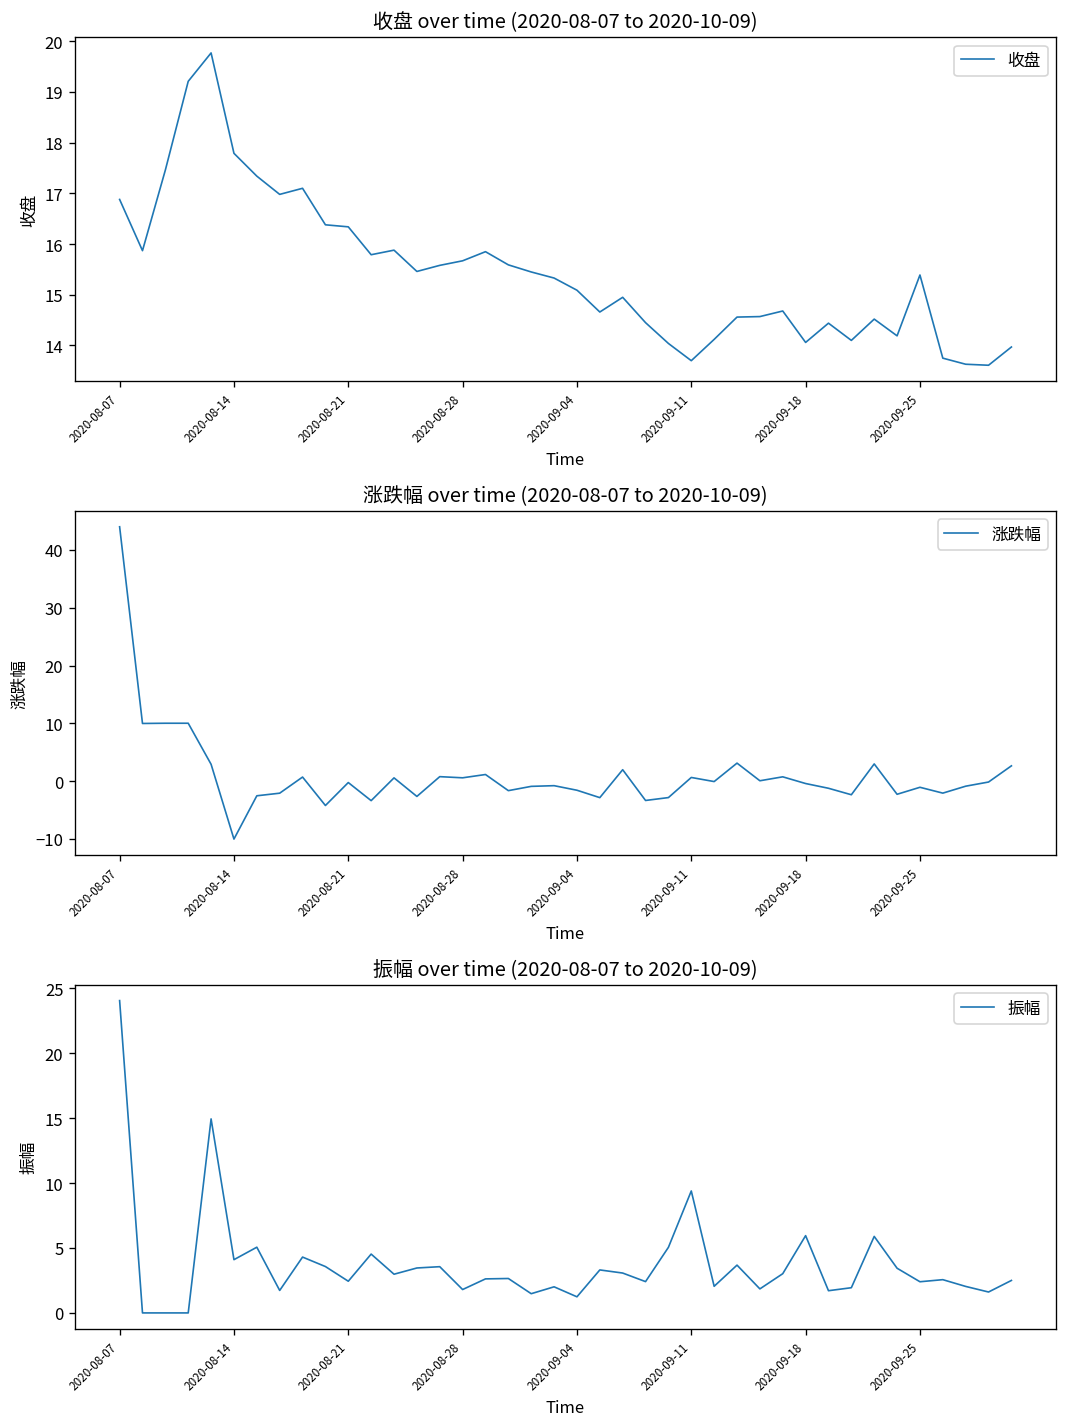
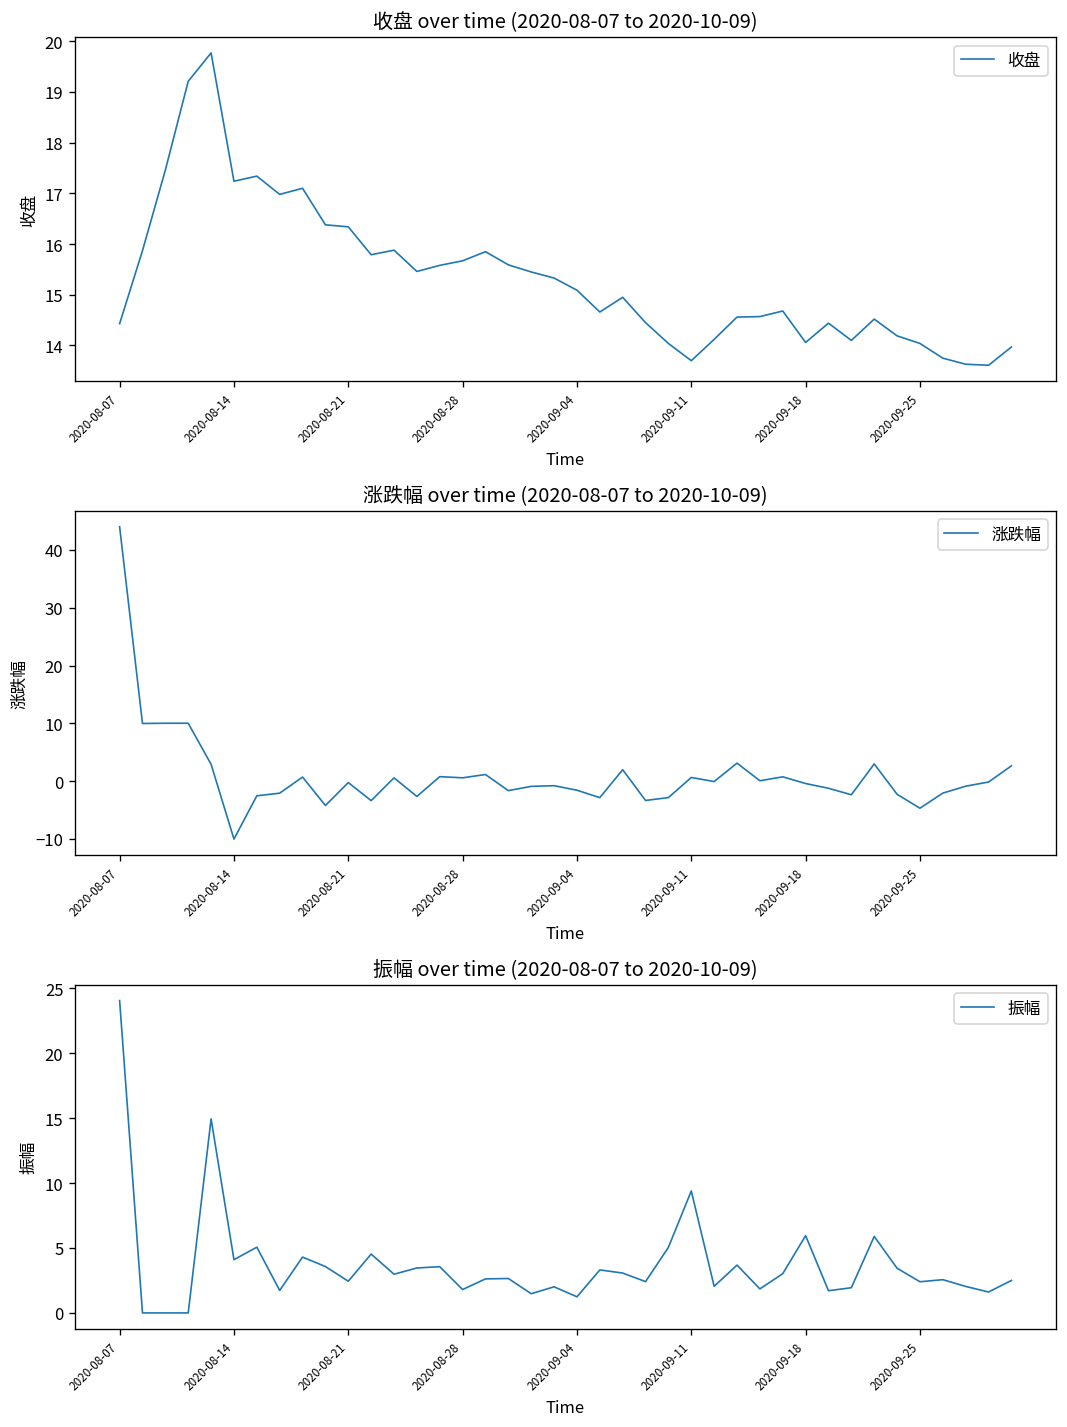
  {
    "收盘 over time (2020-08-07 to 2020-10-09)": {
-     "2020-08-07": 16.9,
-     "2020-08-14": 17.8,
+     "2020-08-07": 14.4,
+     "2020-08-14": 17.2,
      "2020-08-21": 16.3,
      "2020-08-28": 15.7,
      "2020-09-04": 15.1,
      "2020-09-11": 13.7,
      "2020-09-18": 14.1,
-     "2020-09-25": 15.4
+     "2020-09-25": 14.0
    },
    "涨跌幅 over time (2020-08-07 to 2020-10-09)": {
      "2020-08-07": 44,
      "2020-08-14": -10,
      "2020-08-21": 0,
      "2020-08-28": 1,
      "2020-09-04": -2,
      "2020-09-11": 1,
      "2020-09-18": 0,
-     "2020-09-25": -1
+     "2020-09-25": -5
    },
    "振幅 over time (2020-08-07 to 2020-10-09)": {
      "2020-08-07": 24.1,
      "2020-08-14": 4.1,
      "2020-08-21": 2.4,
      "2020-08-28": 1.8,
      "2020-09-04": 1.2,
      "2020-09-11": 9.4,
      "2020-09-18": 6.0,
      "2020-09-25": 2.4
    }
  }
